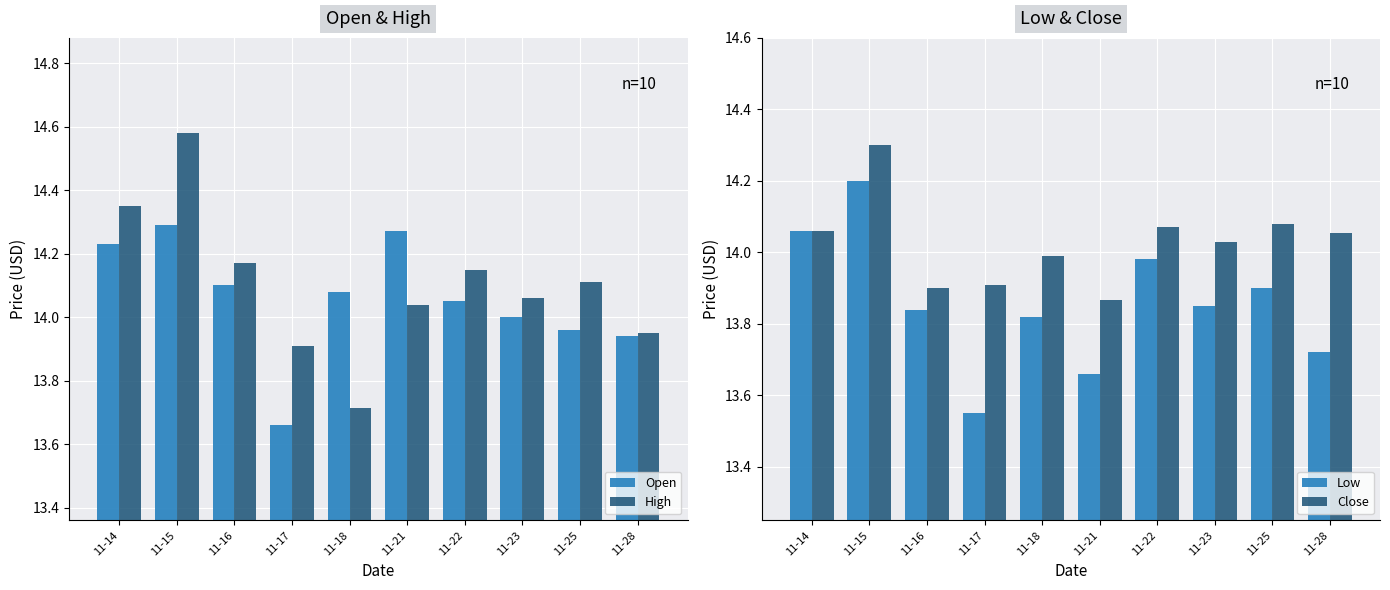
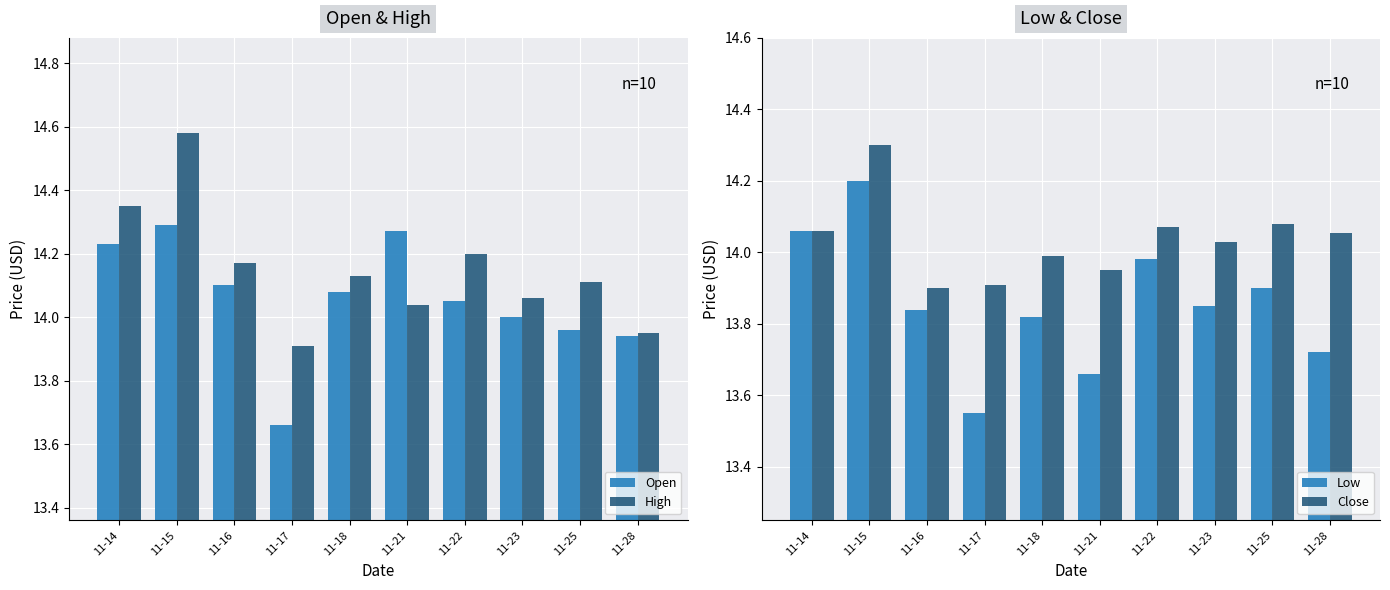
  {
    "Open & High": {
      "Open": {
        "11-14": 14.23,
        "11-15": 14.29,
        "11-16": 14.10,
        "11-17": 13.66,
        "11-18": 14.08,
        "11-21": 14.27,
        "11-22": 14.05,
        "11-23": 14.00,
        "11-25": 13.96,
        "11-28": 13.94
      },
      "High": {
        "11-14": 14.35,
        "11-15": 14.58,
        "11-16": 14.17,
        "11-17": 13.91,
-       "11-18": 13.71,
+       "11-18": 14.13,
        "11-21": 14.04,
-       "11-22": 14.15,
+       "11-22": 14.20,
        "11-23": 14.06,
        "11-25": 14.11,
        "11-28": 13.95
      }
    },
    "Low & Close": {
      "Low": {
        "11-14": 14.06,
        "11-15": 14.20,
        "11-16": 13.84,
        "11-17": 13.55,
        "11-18": 13.82,
        "11-21": 13.66,
        "11-22": 13.98,
        "11-23": 13.85,
        "11-25": 13.90,
        "11-28": 13.72
      },
      "Close": {
        "11-14": 14.06,
        "11-15": 14.30,
        "11-16": 13.90,
        "11-17": 13.91,
        "11-18": 13.99,
-       "11-21": 13.87,
+       "11-21": 13.95,
        "11-22": 14.07,
        "11-23": 14.03,
        "11-25": 14.08,
        "11-28": 14.06
      }
    }
  }
